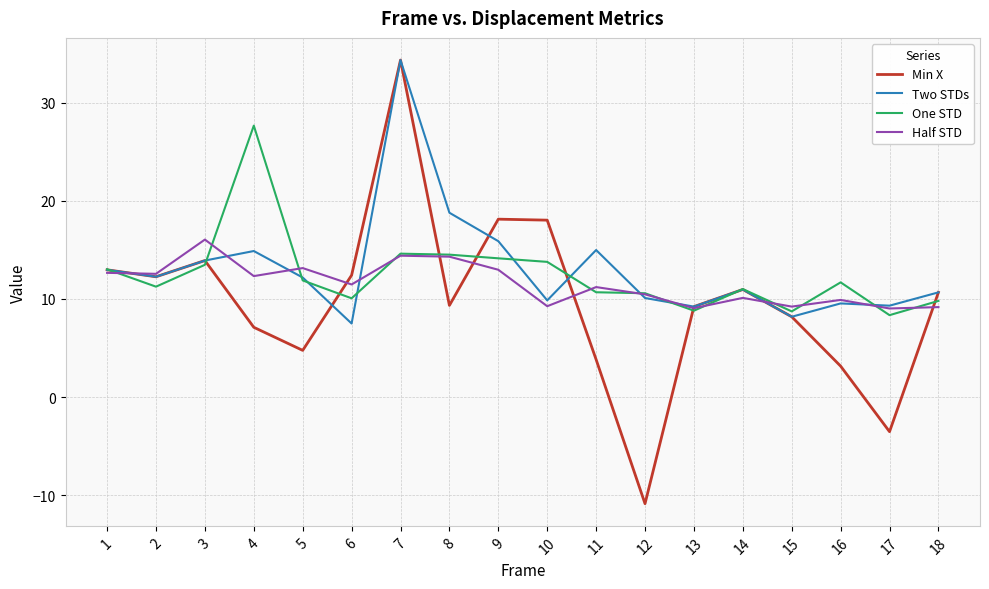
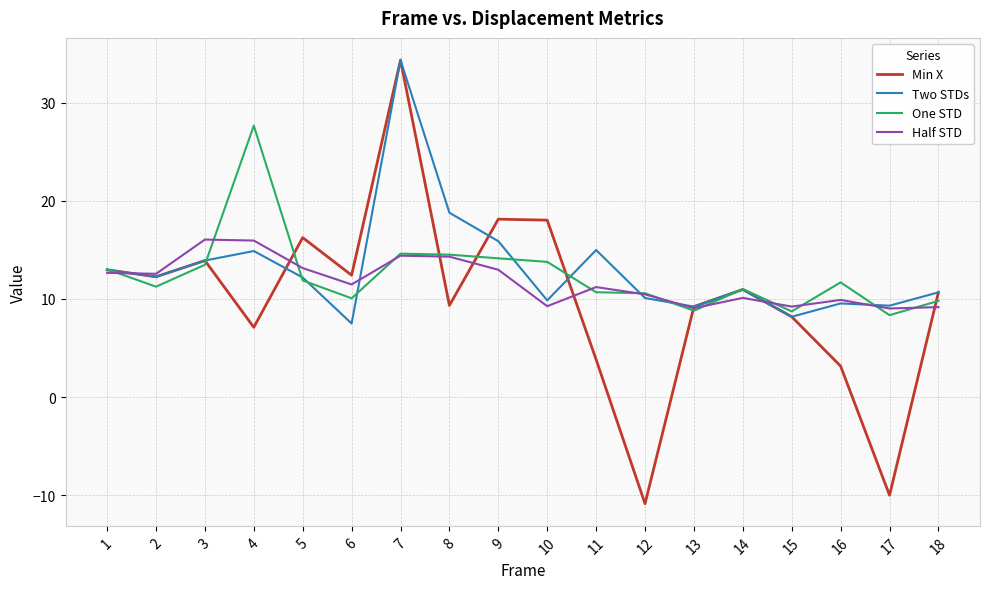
  {
    "Min X": {
      "4": 7,
-     "5": 5,
+     "5": 16,
      "6": 12,
      "8": 9,
      "9": 18,
      "10": 18,
      "11": 4,
      "12": -11,
      "16": 3,
-     "17": -4
+     "17": -10
    },
    "Two STDs": {
      "4": 15,
      "5": 12,
      "6": 8,
      "8": 19,
      "9": 16,
      "10": 10,
      "11": 15,
      "12": 10,
      "16": 10,
      "17": 9
    },
    "One STD": {
      "2": 11,
      "3": 13,
      "4": 28,
      "5": 12,
      "6": 10,
      "9": 14,
      "10": 14,
      "11": 11,
      "15": 9,
      "16": 12,
      "17": 8,
      "18": 10
    },
    "Half STD": {
      "1": 13,
      "2": 13,
      "3": 16,
-     "4": 12,
+     "4": 16,
      "5": 13,
      "6": 11,
      "9": 13,
      "10": 9,
      "11": 11,
      "14": 10,
      "15": 9,
      "16": 10,
      "17": 9,
      "18": 9
    }
  }
